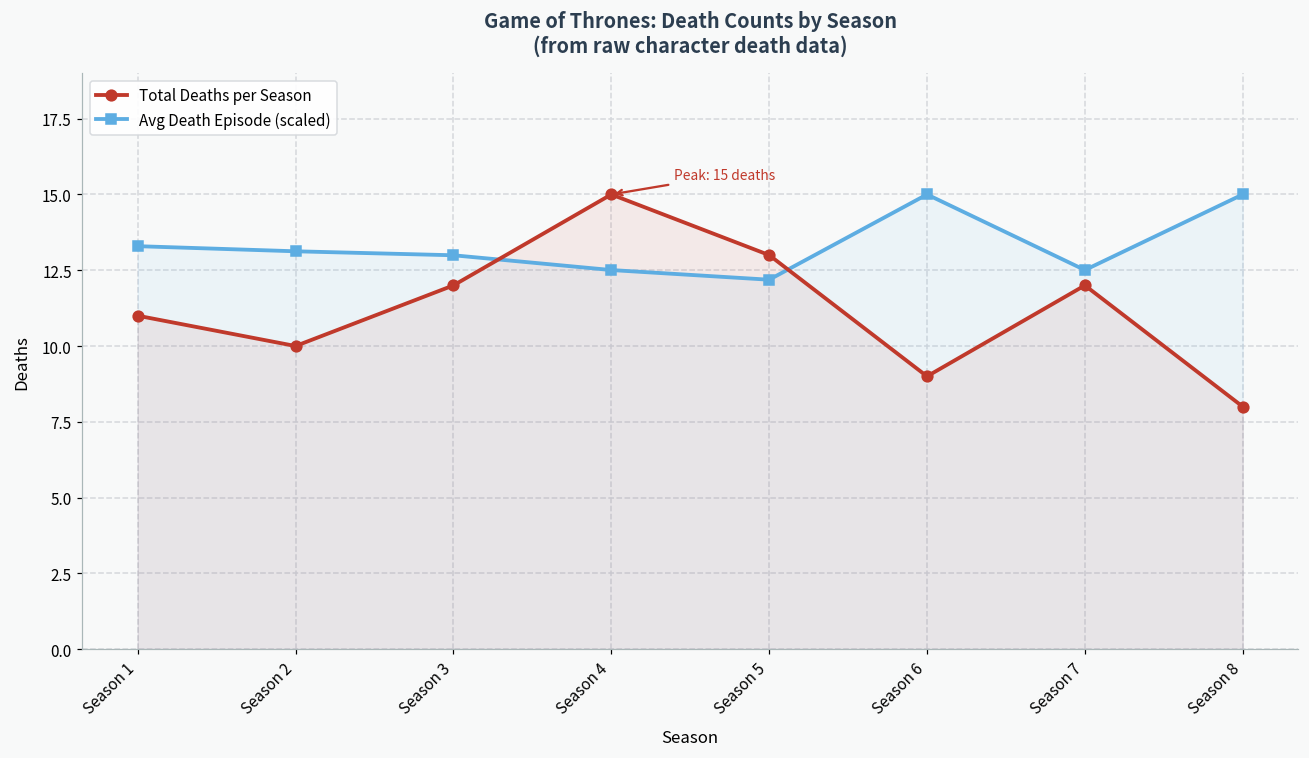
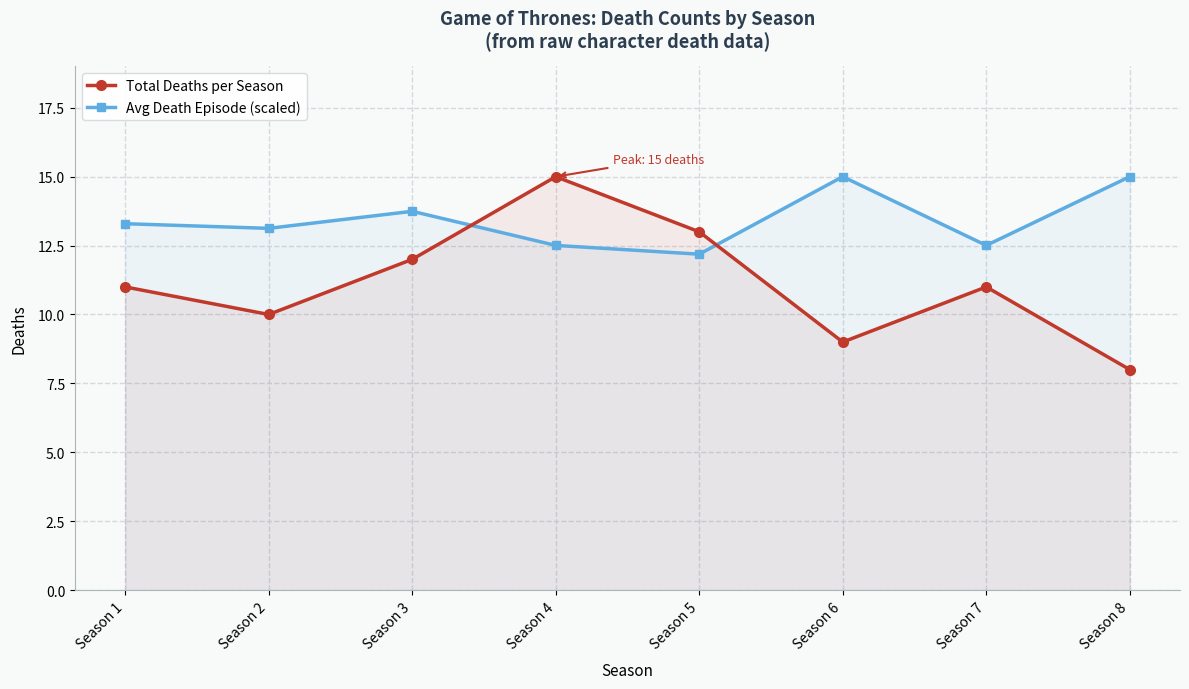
  {
    "Total Deaths per Season": {
      "Season 1": 11,
      "Season 2": 10,
      "Season 3": 12,
      "Season 5": 13,
      "Season 6": 9,
-     "Season 7": 12,
+     "Season 7": 11,
      "Season 8": 8
    },
    "Avg Death Episode (scaled)": {
      "Season 1": 13.3,
      "Season 2": 13.1,
-     "Season 3": 13.0,
+     "Season 3": 13.7,
      "Season 4": 12.5,
      "Season 5": 12.2,
      "Season 6": 15.0,
      "Season 7": 12.5,
      "Season 8": 15.0
    }
  }
